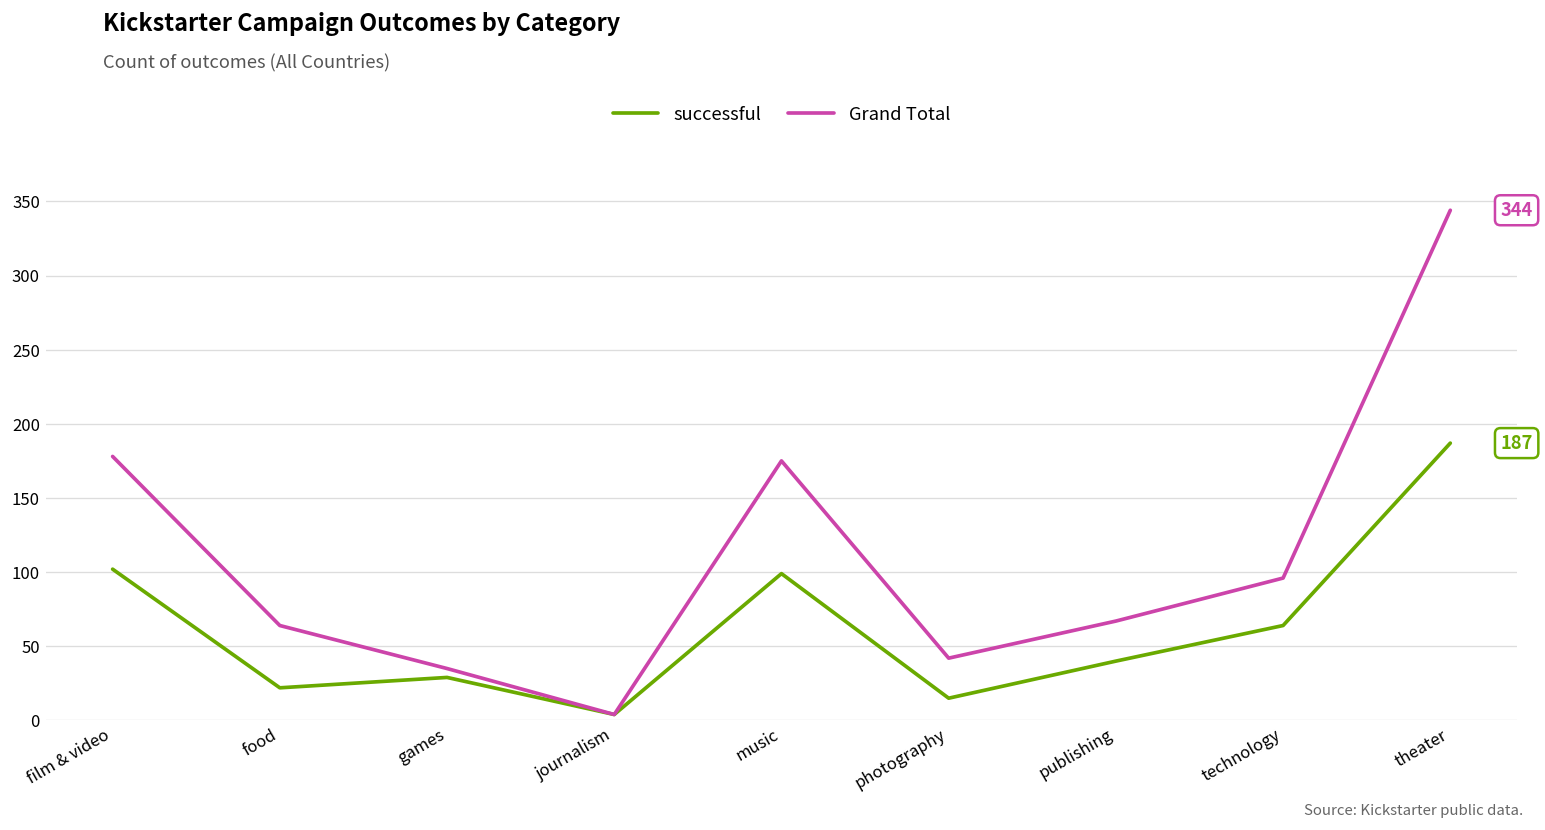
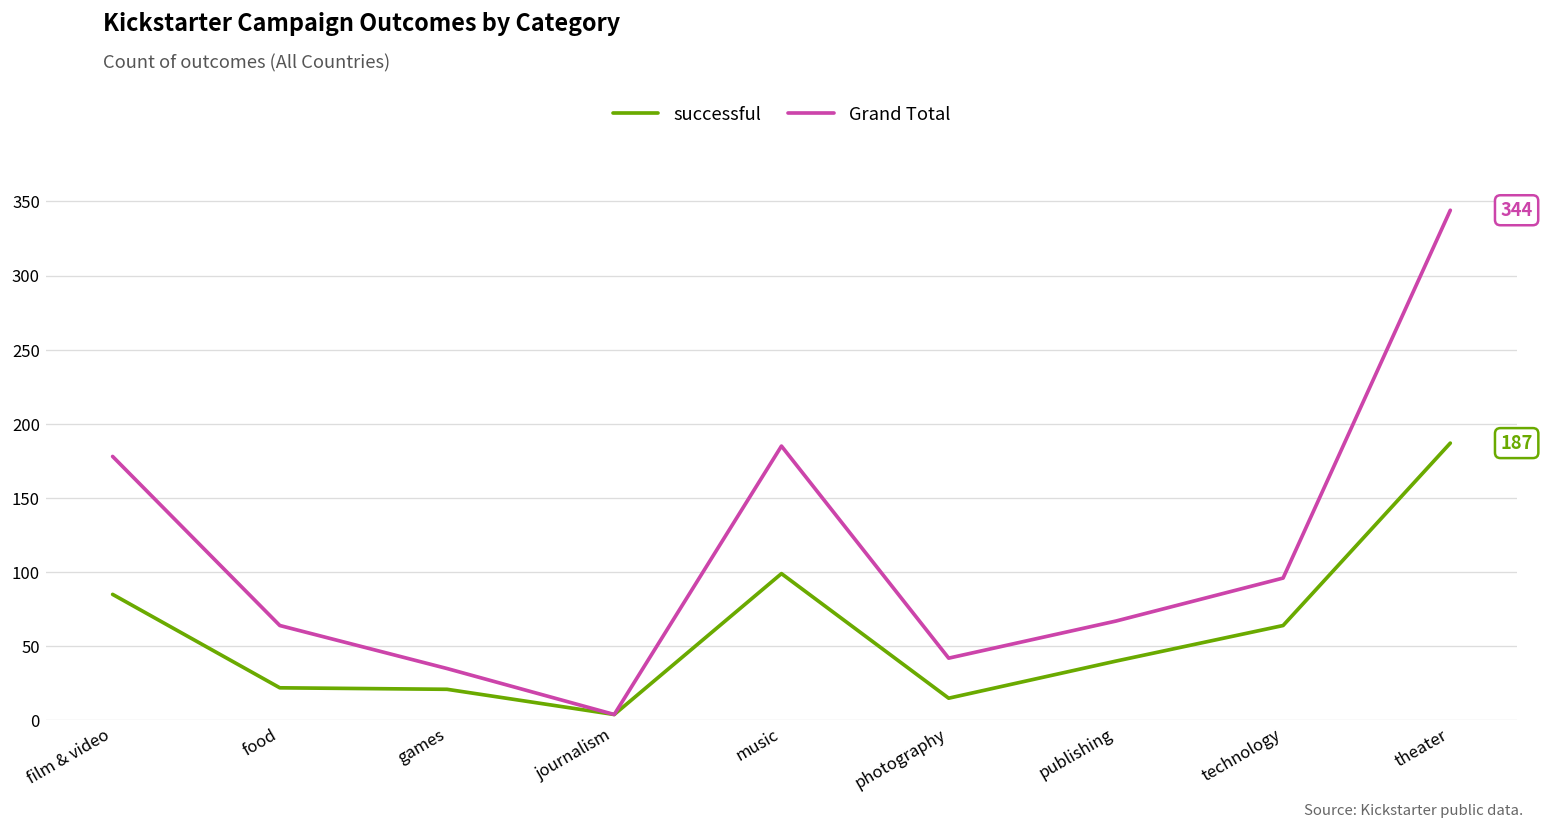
  {
    "successful": {
-     "film & video": 102,
+     "film & video": 85,
      "food": 22,
-     "games": 29,
+     "games": 21,
      "music": 99,
      "photography": 15,
      "publishing": 40,
      "technology": 64,
      "theater": 187
    },
    "Grand Total": {
      "film & video": 178,
      "food": 64,
      "games": 35,
-     "music": 175,
+     "music": 185,
      "photography": 42,
      "publishing": 67,
      "technology": 96,
      "theater": 344
    }
  }
